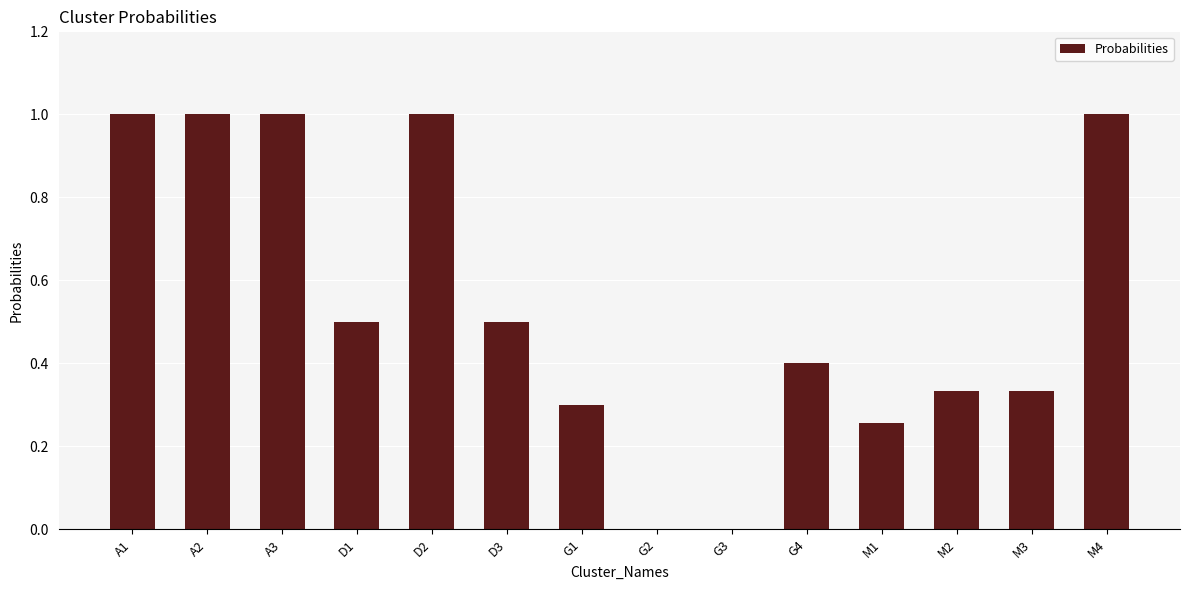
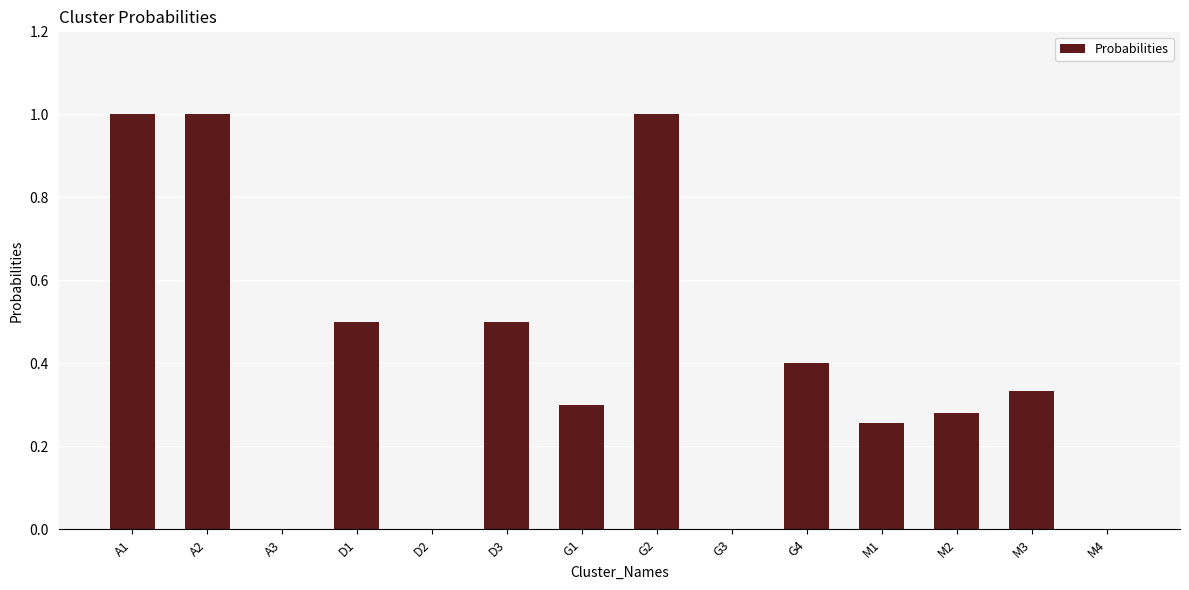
  {
    "A1": 1.00,
    "A2": 1.00,
-   "A3": 1,
+   "A3": 0,
    "D1": 0.50,
-   "D2": 1,
+   "D2": 0,
    "D3": 0.50,
    "G1": 0.30,
-   "G2": 0,
+   "G2": 1,
    "G3": 0.00,
    "G4": 0.40,
    "M1": 0.26,
-   "M2": 0.33,
+   "M2": 0.28,
    "M3": 0.33,
-   "M4": 1
+   "M4": 0
  }
